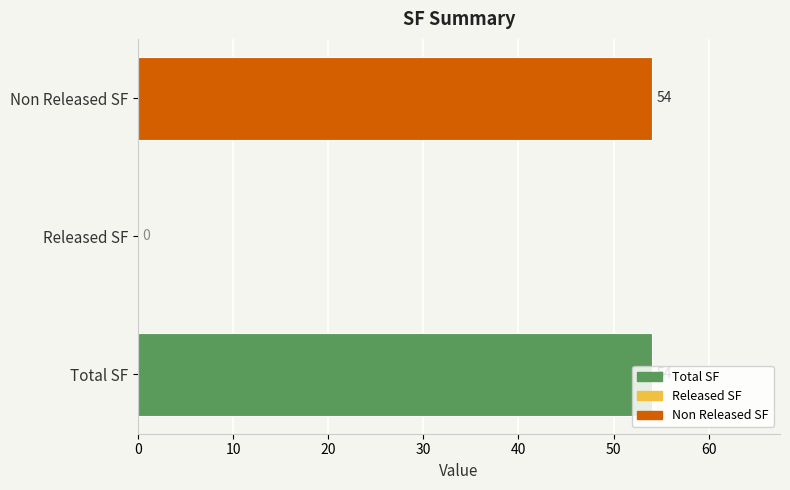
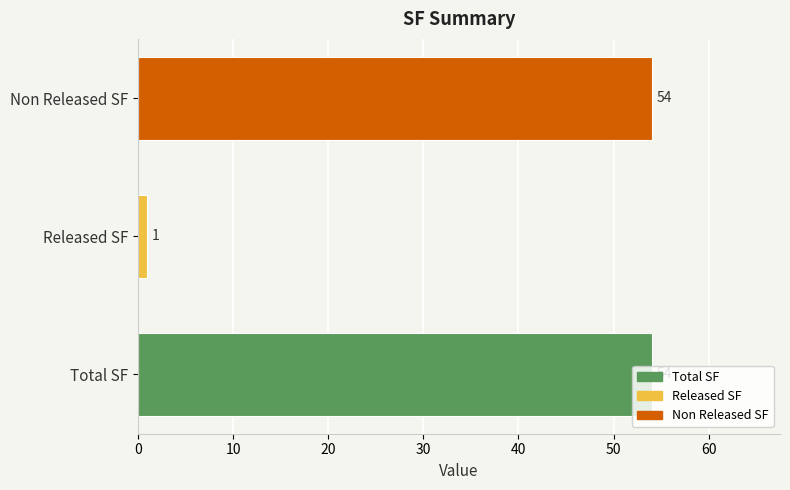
  {
    "Non Released SF": 54,
-   "Released SF": 0
+   "Released SF": 1
  }
